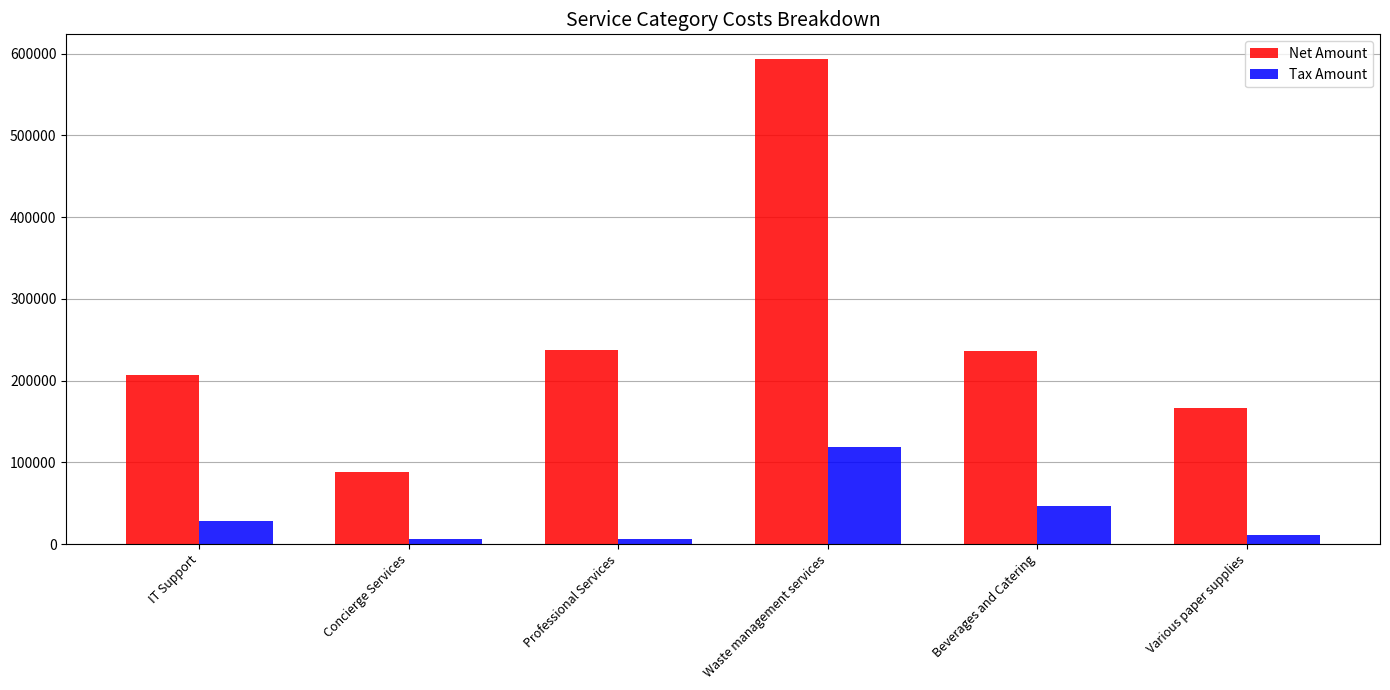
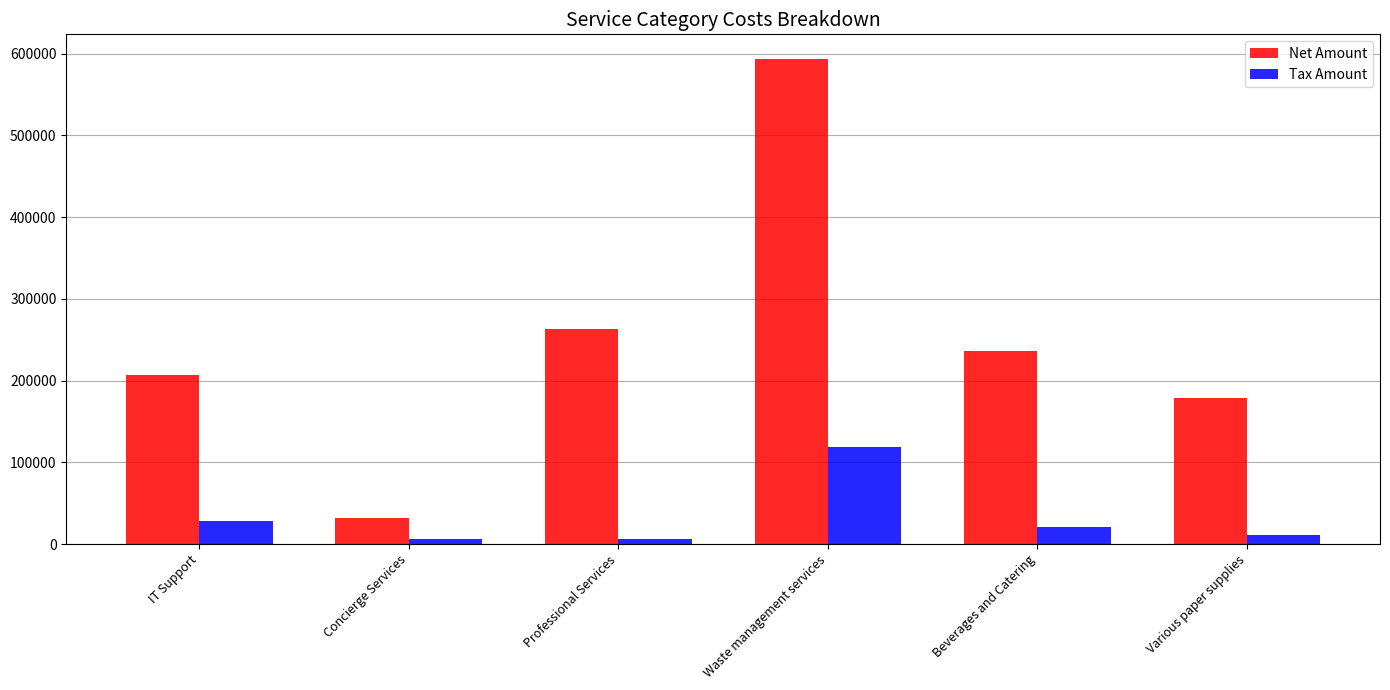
  {
    "Net Amount": {
      "IT Support": 210000,
-     "Concierge Services": 90000,
-     "Professional Services": 240000,
+     "Concierge Services": 30000,
+     "Professional Services": 260000,
      "Waste management services": 590000,
      "Beverages and Catering": 240000,
-     "Various paper supplies": 170000
+     "Various paper supplies": 180000
    },
    "Tax Amount": {
      "IT Support": 30000,
      "Concierge Services": 10000,
      "Professional Services": 10000,
      "Waste management services": 120000,
-     "Beverages and Catering": 50000,
+     "Beverages and Catering": 20000,
      "Various paper supplies": 10000
    }
  }
